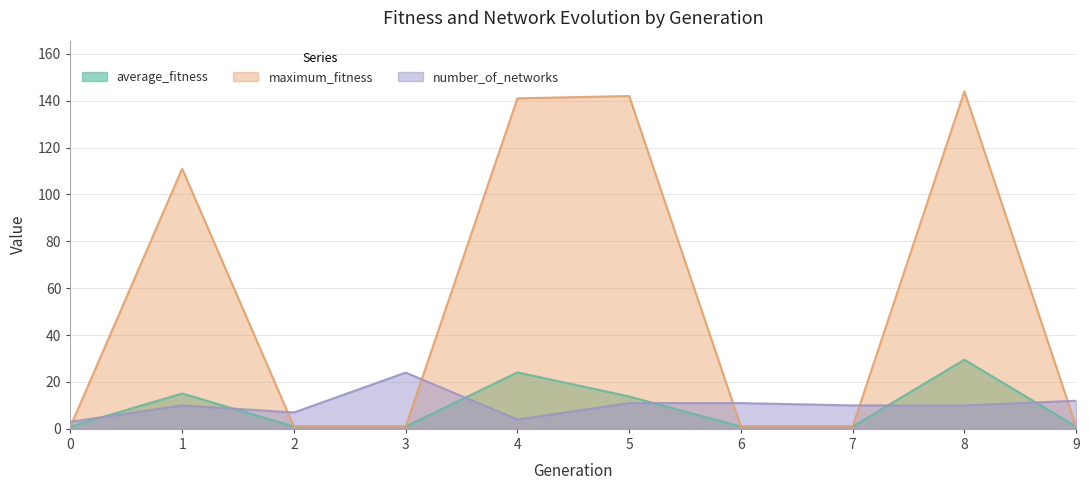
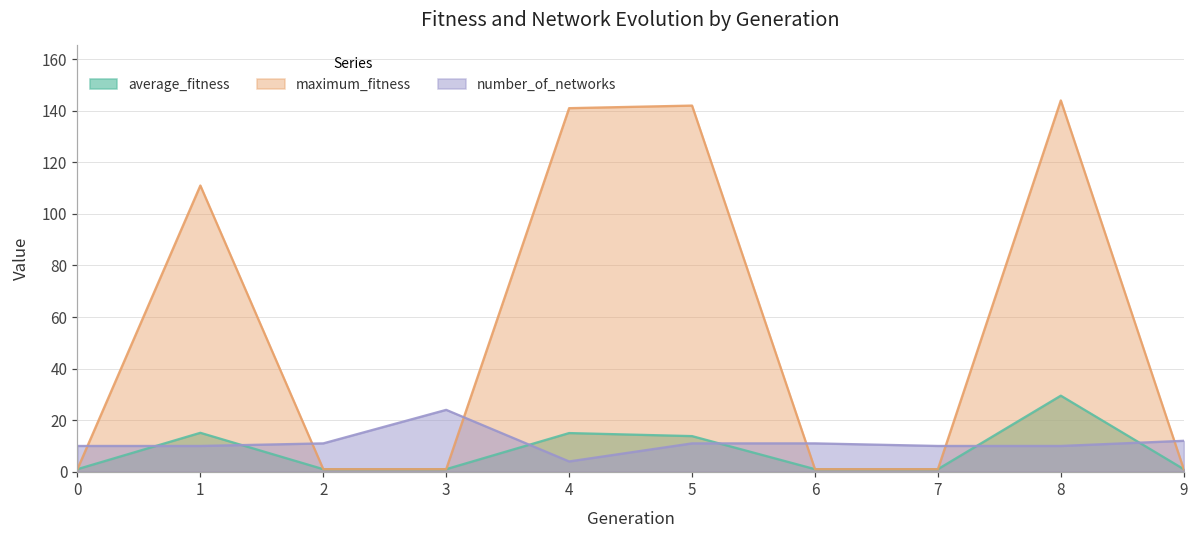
  {
    "average_fitness": {
      "1": 15,
-     "4": 24,
+     "4": 15,
      "5": 14,
      "8": 30
    },
    "maximum_fitness": {
      "1": 111,
      "4": 141,
      "5": 142,
      "8": 144
    },
    "number_of_networks": {
-     "0": 3,
+     "0": 10,
      "1": 10,
-     "2": 7,
+     "2": 11,
      "3": 24,
      "4": 4,
      "5": 11,
      "6": 11,
      "7": 10,
      "8": 10,
      "9": 12
    }
  }
